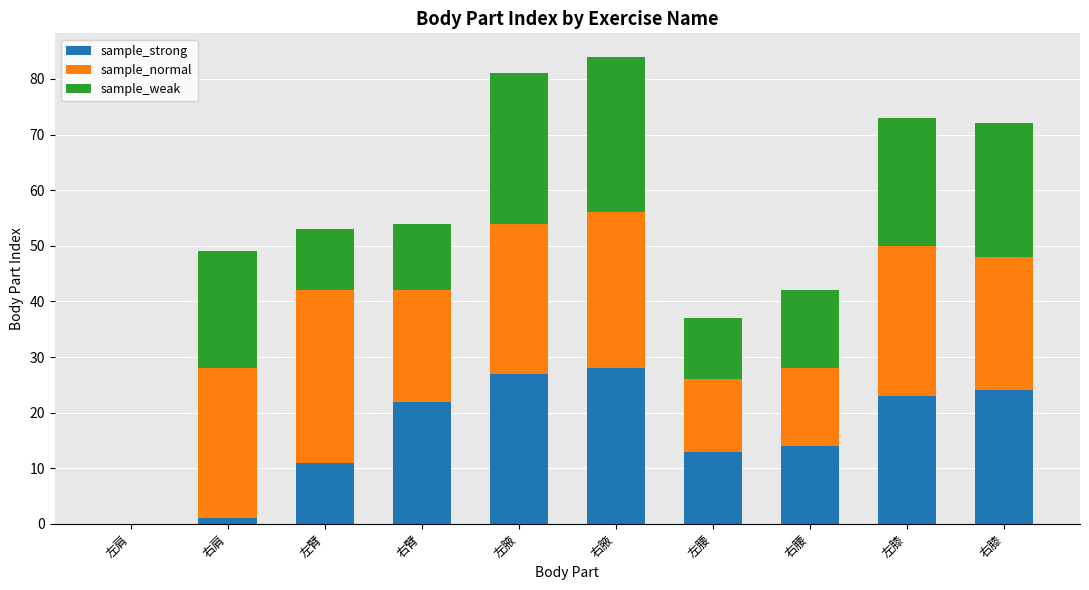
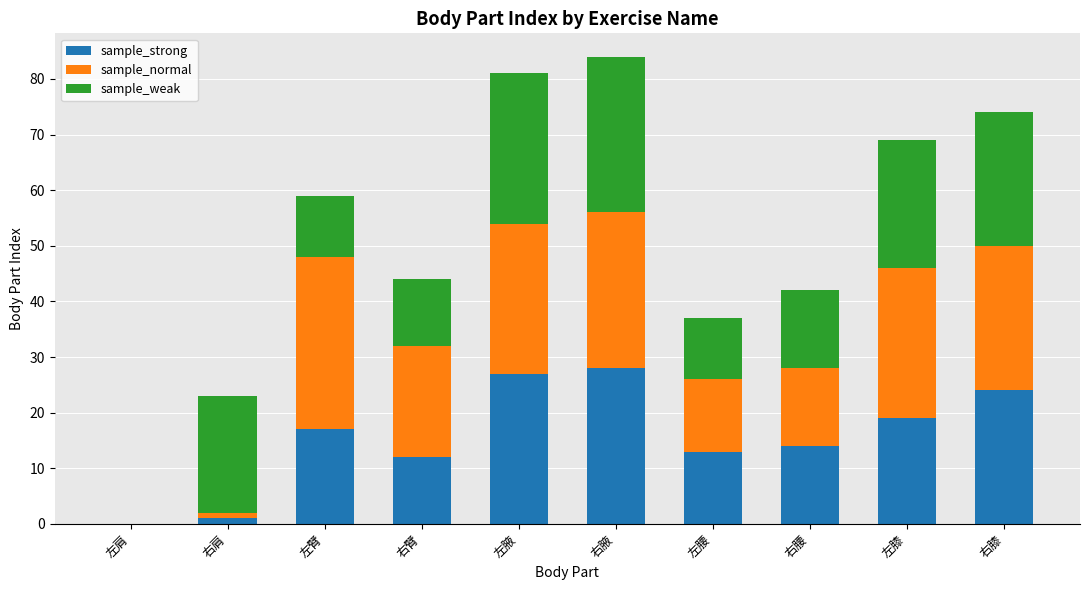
  {
    "sample_strong": {
      "左肩": 0,
      "右肩": 1,
-     "左臂": 11,
-     "右臂": 22,
+     "左臂": 17,
+     "右臂": 12,
      "左腋": 27,
      "右腋": 28,
      "左腰": 13,
      "右腰": 14,
-     "左膝": 23,
+     "左膝": 19,
      "右膝": 24
    },
    "sample_normal": {
      "左肩": 0,
-     "右肩": 27,
+     "右肩": 1,
      "左臂": 31,
      "右臂": 20,
      "左腋": 27,
      "右腋": 28,
      "左腰": 13,
      "右腰": 14,
      "左膝": 27,
-     "右膝": 24
+     "右膝": 26
    },
    "sample_weak": {
      "左肩": 0,
      "右肩": 21,
      "左臂": 11,
      "右臂": 12,
      "左腋": 27,
      "右腋": 28,
      "左腰": 11,
      "右腰": 14,
      "左膝": 23,
      "右膝": 24
    }
  }
